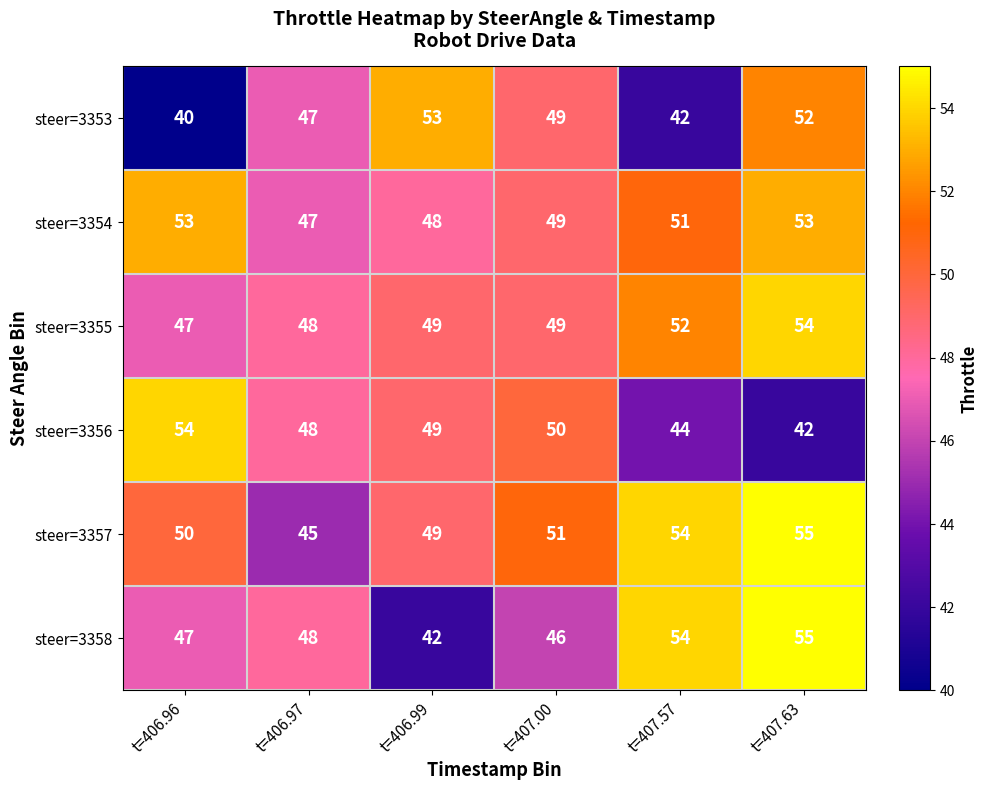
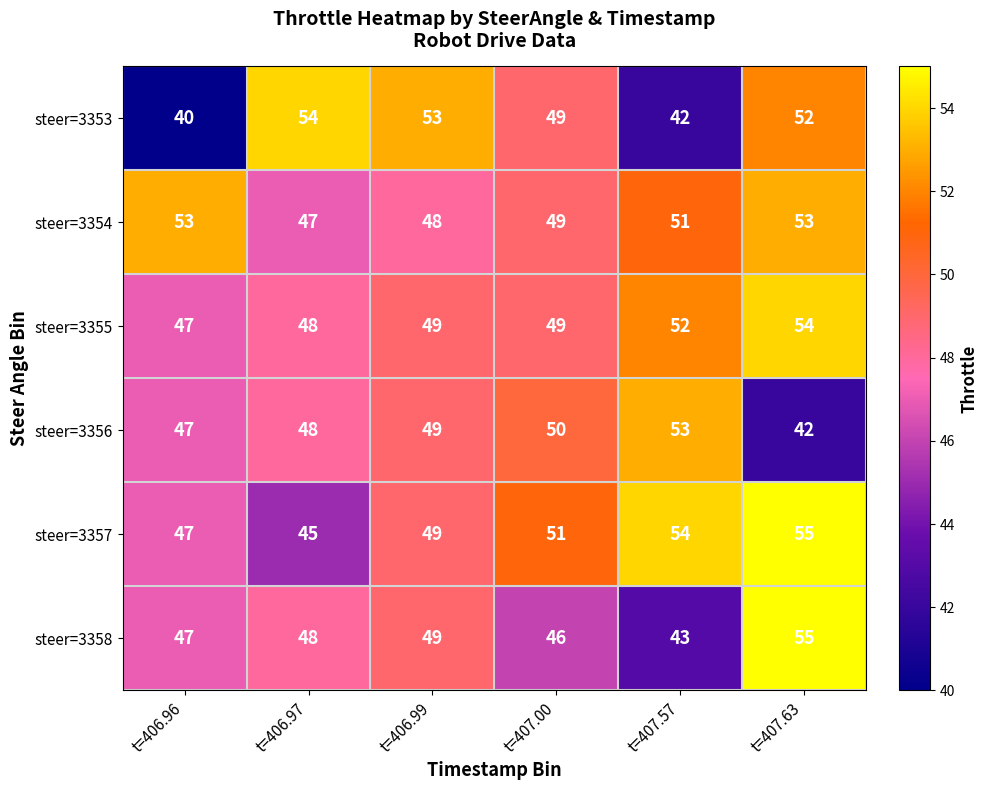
  {
    "steer=3353": {
      "t=406.96": 40,
-     "t=406.97": 47,
+     "t=406.97": 54,
      "t=406.99": 53,
      "t=407.00": 49,
      "t=407.57": 42,
      "t=407.63": 52
    },
    "steer=3354": {
      "t=406.96": 53,
      "t=406.97": 47,
      "t=406.99": 48,
      "t=407.00": 49,
      "t=407.57": 51,
      "t=407.63": 53
    },
    "steer=3355": {
      "t=406.96": 47,
      "t=406.97": 48,
      "t=406.99": 49,
      "t=407.00": 49,
      "t=407.57": 52,
      "t=407.63": 54
    },
    "steer=3356": {
-     "t=406.96": 54,
+     "t=406.96": 47,
      "t=406.97": 48,
      "t=406.99": 49,
      "t=407.00": 50,
-     "t=407.57": 44,
+     "t=407.57": 53,
      "t=407.63": 42
    },
    "steer=3357": {
-     "t=406.96": 50,
+     "t=406.96": 47,
      "t=406.97": 45,
      "t=406.99": 49,
      "t=407.00": 51,
      "t=407.57": 54,
      "t=407.63": 55
    },
    "steer=3358": {
      "t=406.96": 47,
      "t=406.97": 48,
-     "t=406.99": 42,
+     "t=406.99": 49,
      "t=407.00": 46,
-     "t=407.57": 54,
+     "t=407.57": 43,
      "t=407.63": 55
    }
  }
